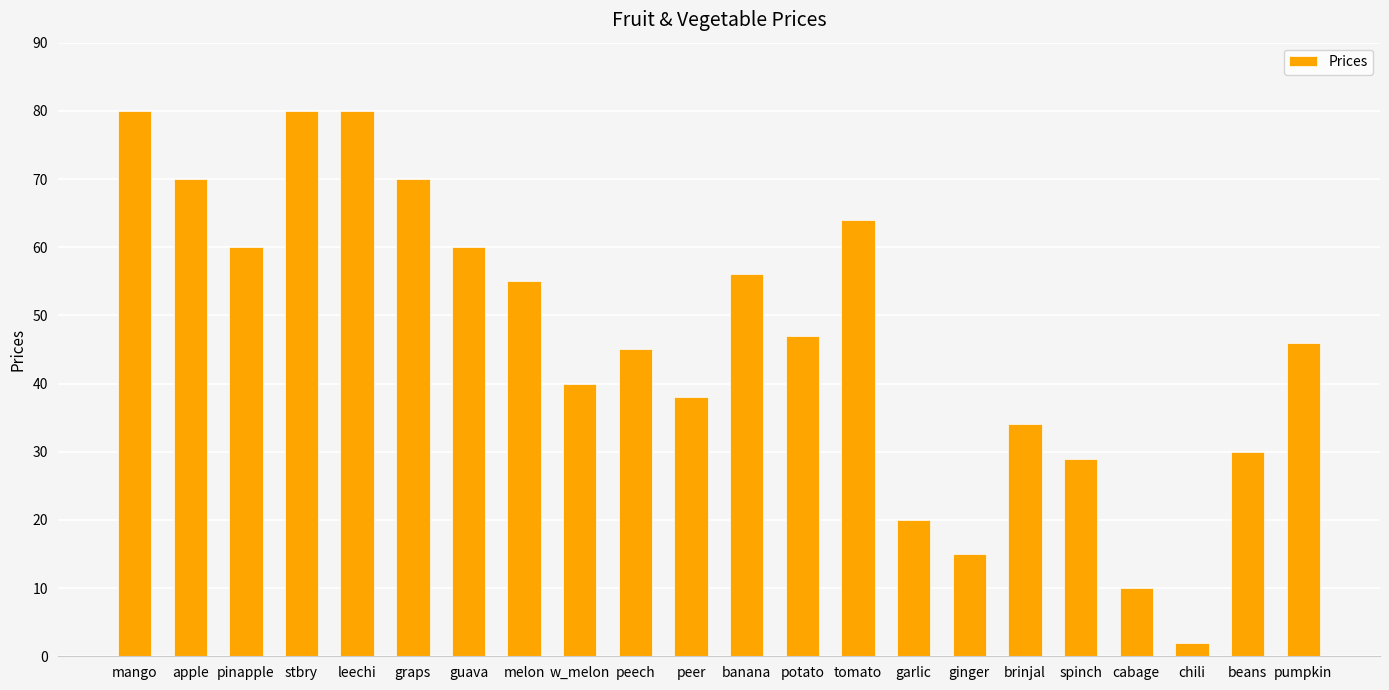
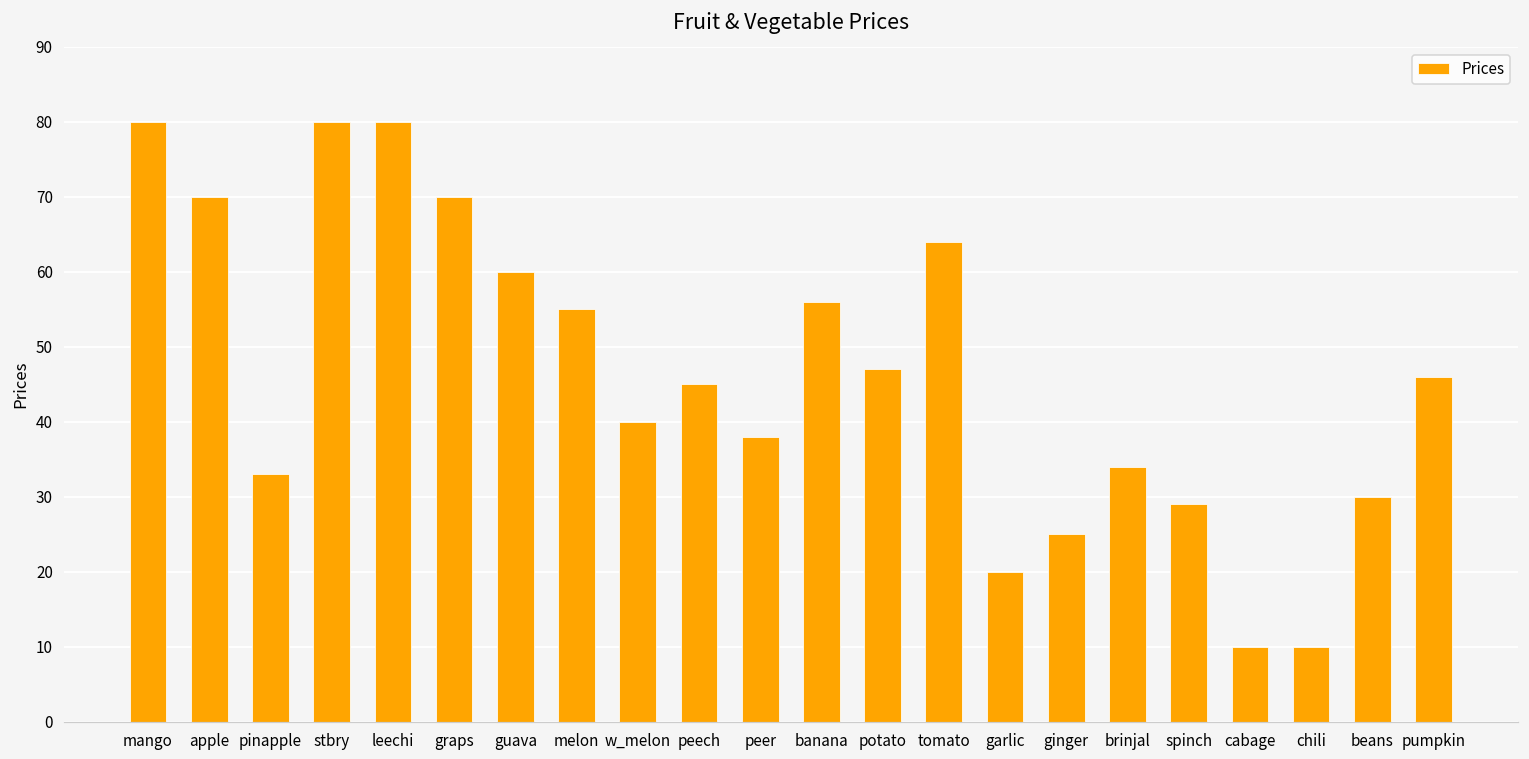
  {
    "mango": 80,
    "apple": 70,
-   "pinapple": 60,
+   "pinapple": 33,
    "stbry": 80,
    "leechi": 80,
    "graps": 70,
    "guava": 60,
    "melon": 55,
    "w_melon": 40,
    "peech": 45,
    "peer": 38,
    "banana": 56,
    "potato": 47,
    "tomato": 64,
    "garlic": 20,
-   "ginger": 15,
+   "ginger": 25,
    "brinjal": 34,
    "spinch": 29,
    "cabage": 10,
-   "chili": 2,
+   "chili": 10,
    "beans": 30,
    "pumpkin": 46
  }
